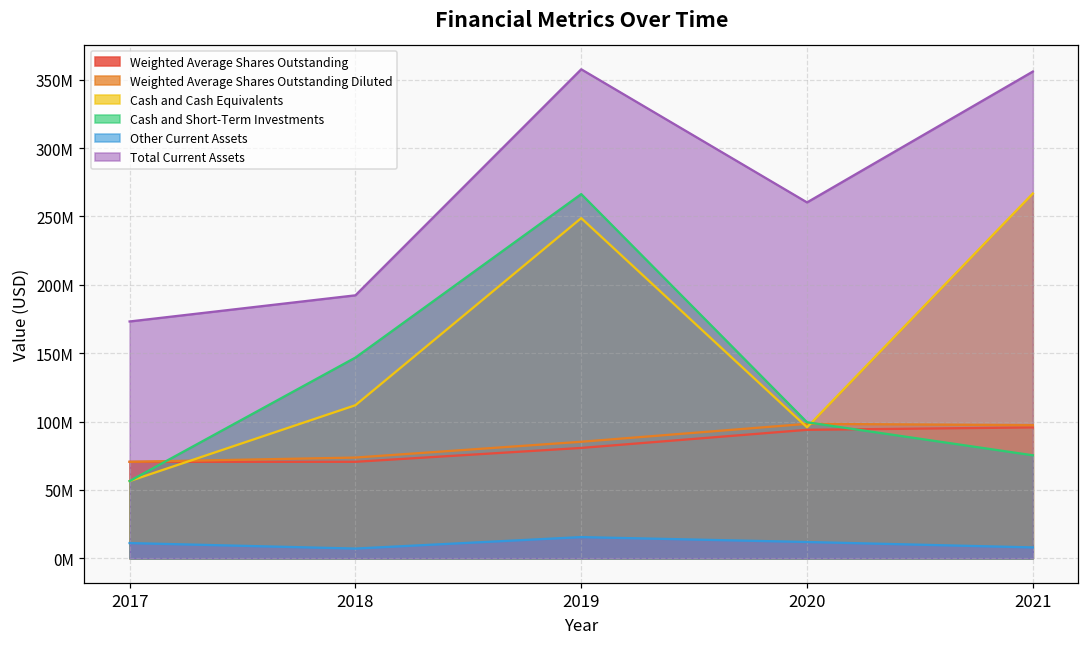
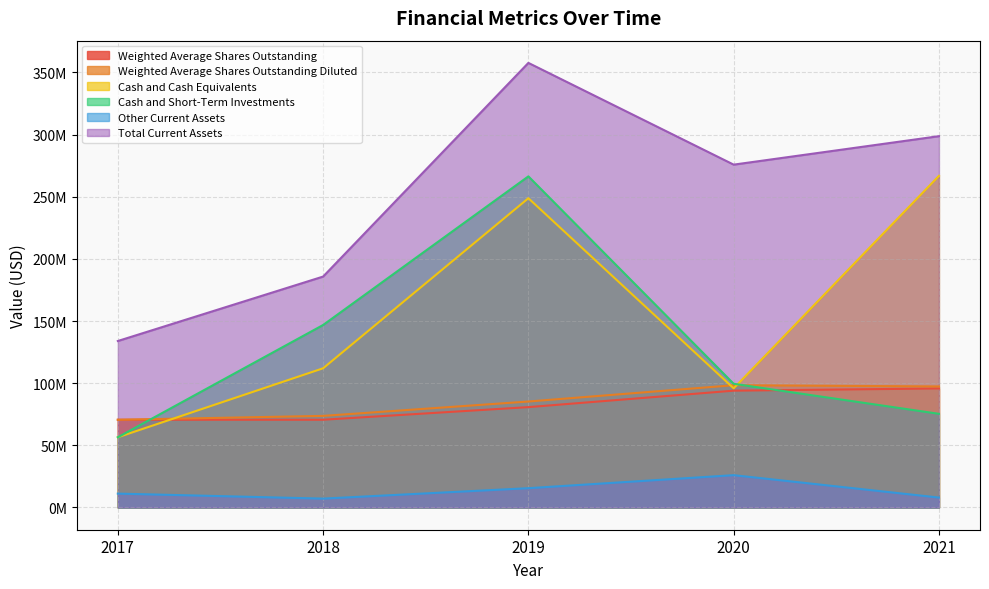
  {
    "Cash and Cash Equivalents": {
      "2018": 112000000,
      "2019": 249000000,
      "2021": 267000000
    },
    "Cash and Short-Term Investments": {
      "2018": 147000000,
      "2019": 266000000,
      "2021": 75000000
    },
    "Other Current Assets": {
      "2017": 11000000,
      "2018": 7000000,
      "2019": 16000000,
-     "2020": 12000000,
+     "2020": 26000000,
      "2021": 8000000
    },
    "Total Current Assets": {
-     "2017": 173000000,
-     "2018": 192000000,
+     "2017": 134000000,
+     "2018": 186000000,
      "2019": 358000000,
-     "2020": 260000000,
-     "2021": 356000000
+     "2020": 276000000,
+     "2021": 299000000
    }
  }
